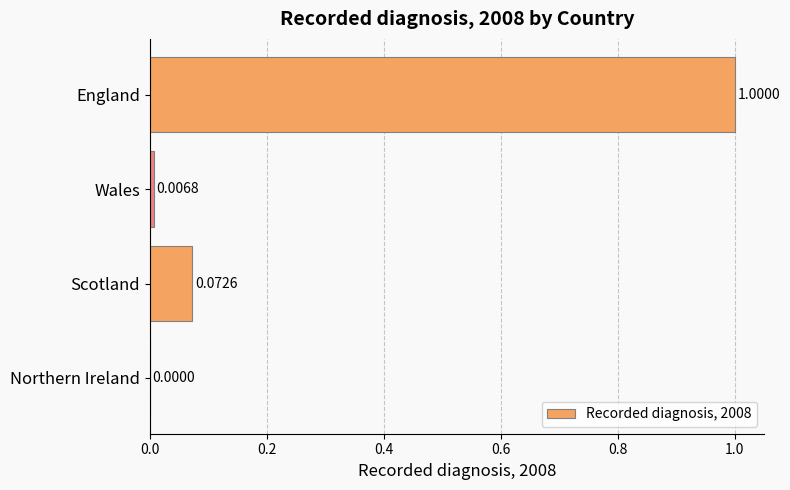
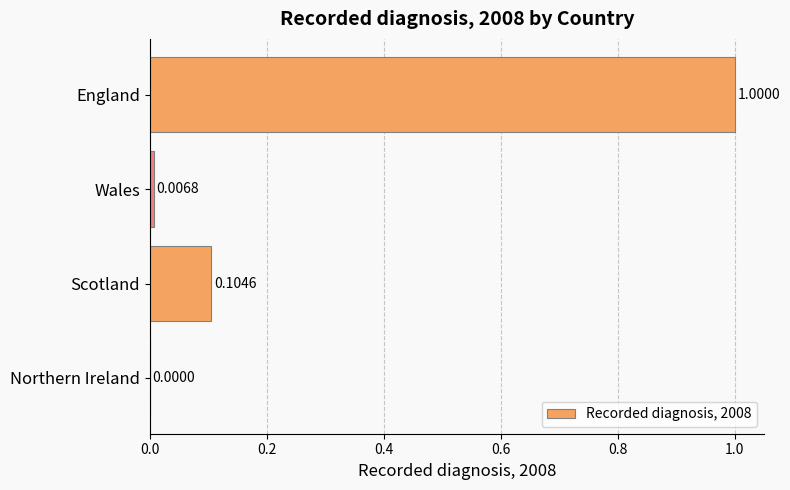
  {
    "England": 1.0000,
    "Wales": 0.0068,
-   "Scotland": 0.0726,
+   "Scotland": 0.1046,
    "Northern Ireland": 0.0000
  }
